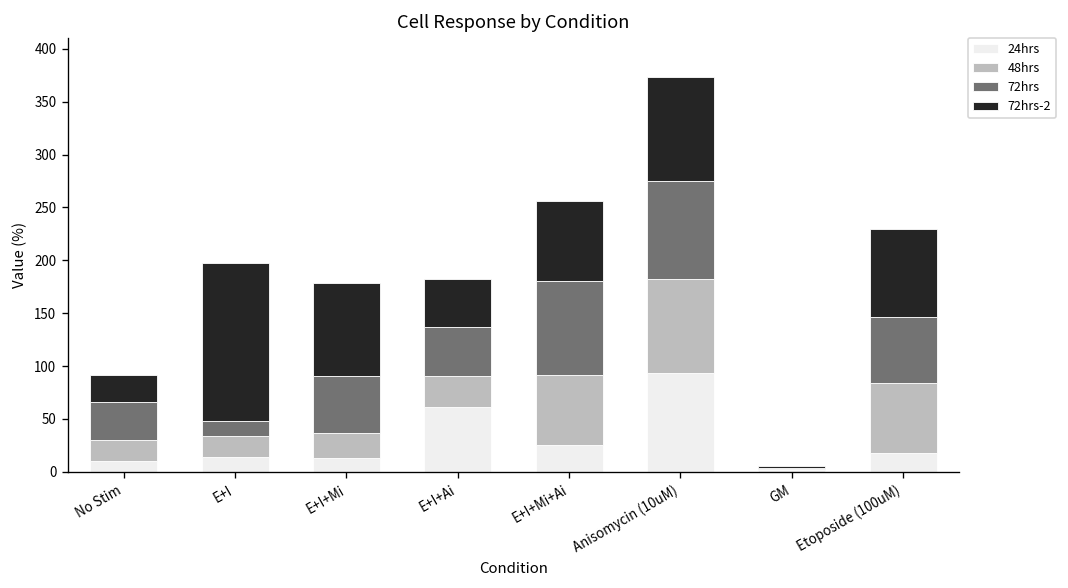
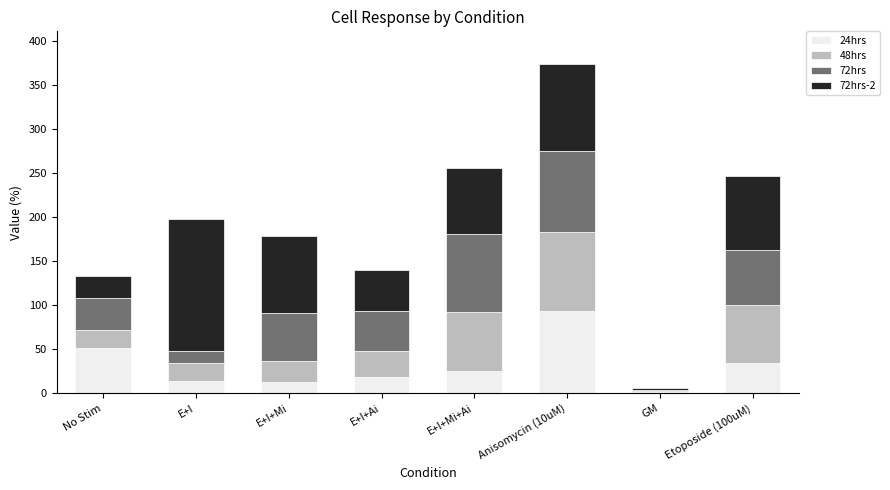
  {
    "24hrs": {
-     "No Stim": 10,
+     "No Stim": 50,
      "E+I": 10,
      "E+I+Mi": 10,
-     "E+I+Ai": 60,
+     "E+I+Ai": 20,
      "E+I+Mi+Ai": 30,
      "Anisomycin (10uM)": 90,
-     "Etoposide (100uM)": 20
+     "Etoposide (100uM)": 30
    },
    "48hrs": {
      "No Stim": 20,
      "E+I": 20,
      "E+I+Mi": 20,
      "E+I+Ai": 30,
      "E+I+Mi+Ai": 70,
      "Anisomycin (10uM)": 90,
      "Etoposide (100uM)": 70
    },
    "72hrs": {
      "No Stim": 40,
      "E+I": 10,
      "E+I+Mi": 50,
      "E+I+Ai": 50,
      "E+I+Mi+Ai": 90,
      "Anisomycin (10uM)": 90,
      "Etoposide (100uM)": 60
    },
    "72hrs-2": {
      "No Stim": 20,
      "E+I": 150,
      "E+I+Mi": 90,
      "E+I+Ai": 50,
      "E+I+Mi+Ai": 80,
      "Anisomycin (10uM)": 100,
      "Etoposide (100uM)": 80
    }
  }
